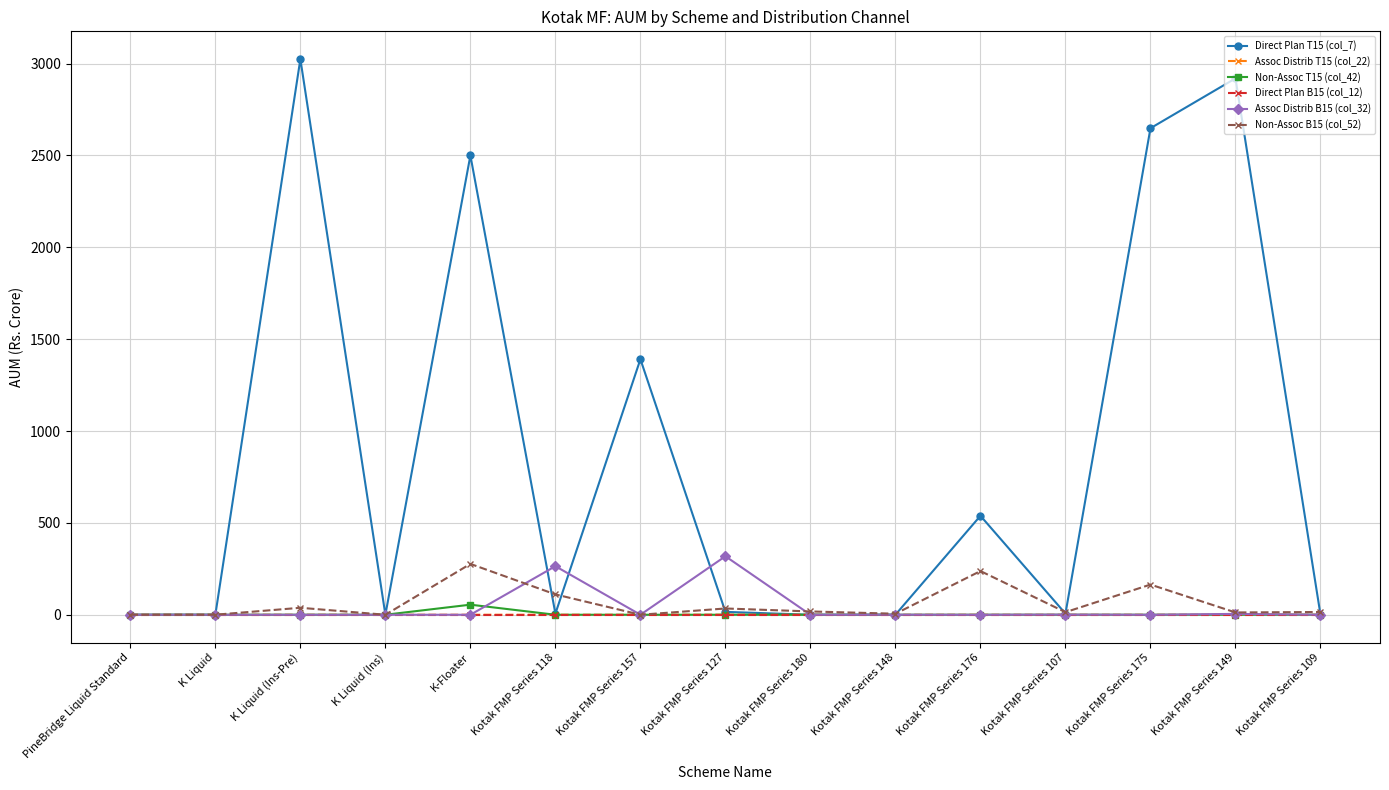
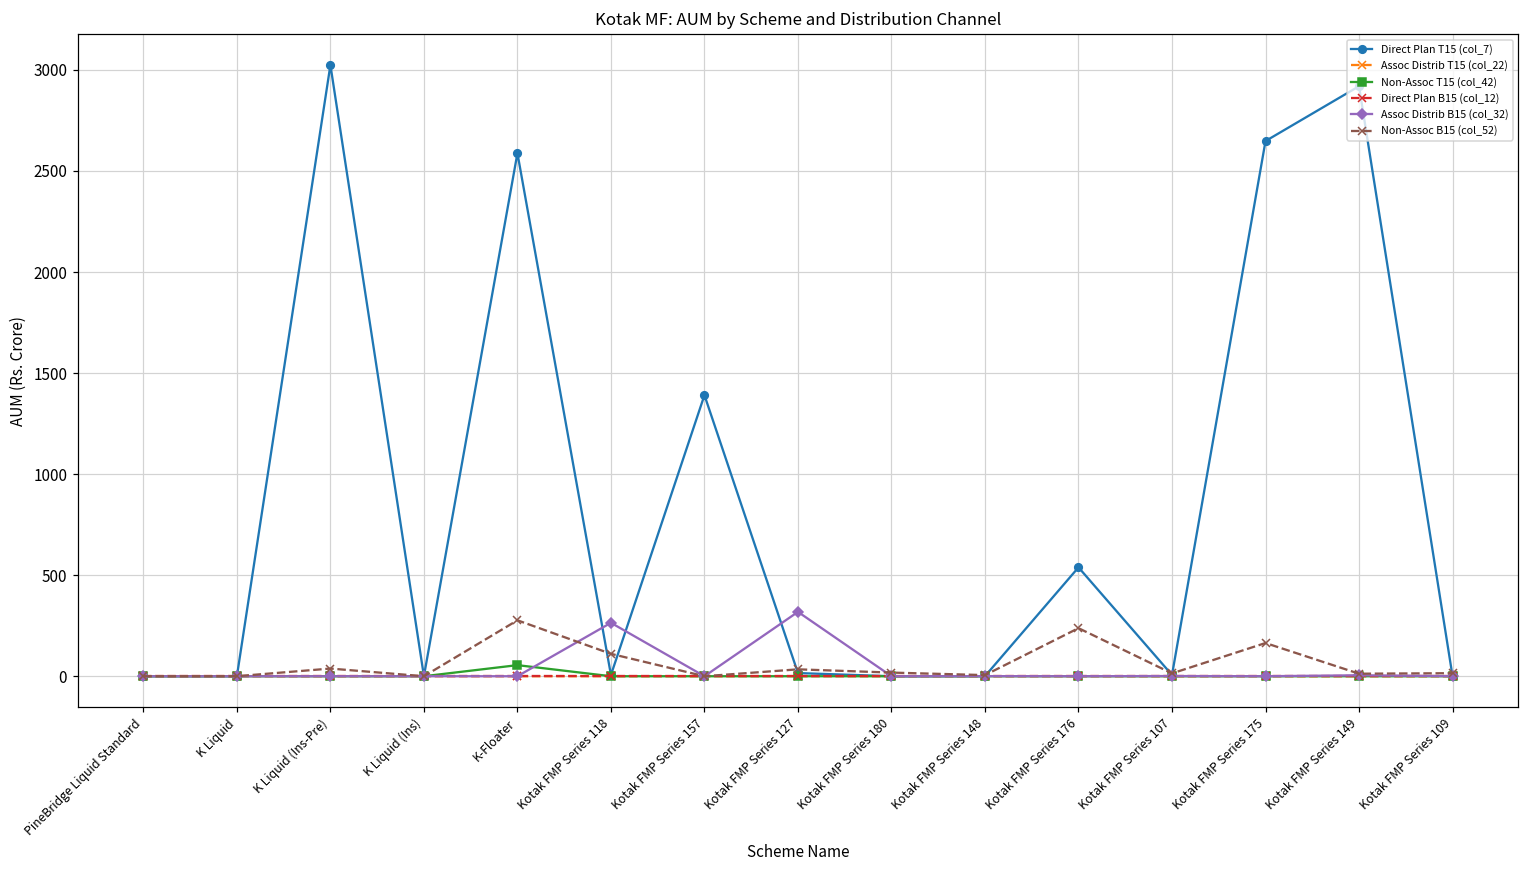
  {
    "Direct Plan T15 (col_7)": {
      "K Liquid (Ins-Pre)": 3020,
-     "K-Floater": 2500,
+     "K-Floater": 2590,
      "Kotak FMP Series 157": 1390,
      "Kotak FMP Series 127": 20,
      "Kotak FMP Series 176": 540,
      "Kotak FMP Series 175": 2650
    },
    "Non-Assoc T15 (col_42)": {
      "K-Floater": 50
    },
    "Assoc Distrib B15 (col_32)": {
      "Kotak FMP Series 118": 260,
      "Kotak FMP Series 127": 320
    },
    "Non-Assoc B15 (col_52)": {
      "K Liquid (Ins-Pre)": 40,
      "K-Floater": 280,
      "Kotak FMP Series 118": 110,
      "Kotak FMP Series 127": 30,
      "Kotak FMP Series 180": 20,
      "Kotak FMP Series 176": 240,
      "Kotak FMP Series 175": 160,
      "Kotak FMP Series 109": 20
    }
  }
